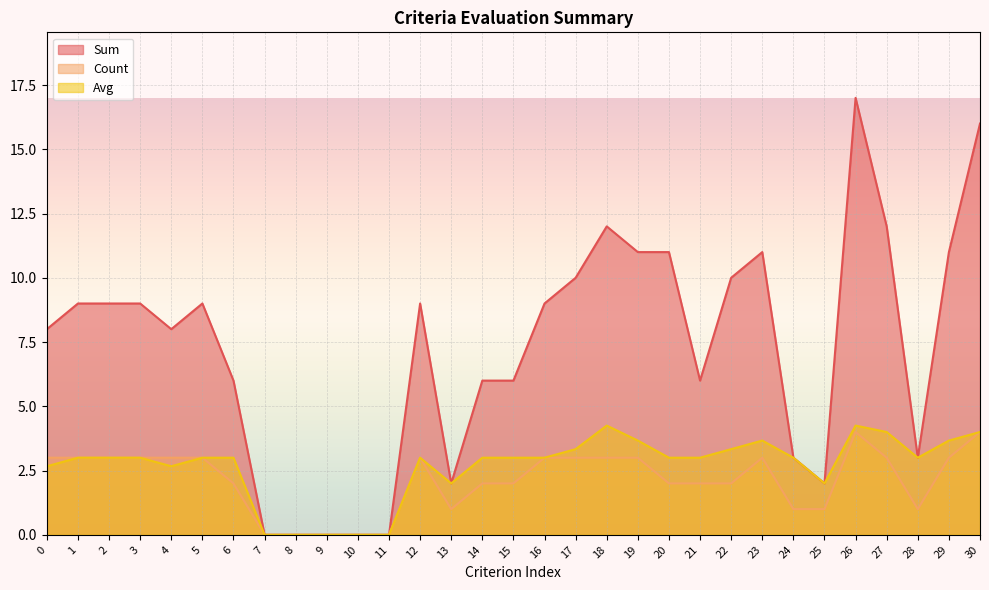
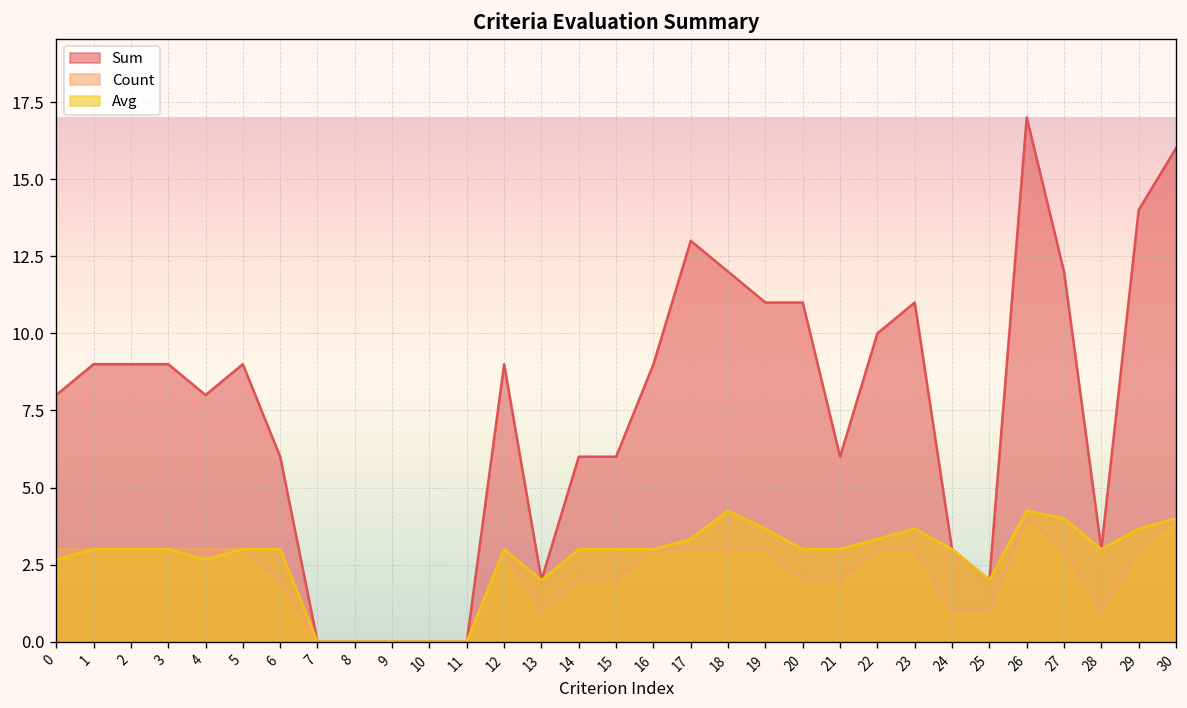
  {
    "Sum": {
      "0": 8,
      "1": 9,
      "2": 9,
      "3": 9,
      "4": 8,
      "5": 9,
      "6": 6,
      "12": 9,
      "14": 6,
      "15": 6,
      "16": 9,
-     "17": 10,
+     "17": 13,
      "18": 12,
      "19": 11,
      "20": 11,
      "21": 6,
      "22": 10,
      "23": 11,
      "26": 17,
      "27": 12,
-     "29": 11,
+     "29": 14,
      "30": 16
    },
    "Count": {
      "0": 3,
      "4": 3,
      "6": 2,
      "13": 1,
      "14": 2,
      "15": 2,
      "17": 3,
      "18": 3,
      "19": 3,
      "20": 2,
      "21": 2,
-     "22": 2,
+     "22": 3,
      "23": 3,
      "24": 1,
      "25": 1,
      "26": 4,
      "27": 3,
      "28": 1,
      "29": 3
    },
    "Avg": {
      "0": 2.7,
      "4": 2.7,
      "6": 3,
      "14": 3,
      "15": 3,
      "17": 3.3,
      "18": 4.3,
      "19": 3.7,
      "20": 3,
      "21": 3,
      "22": 3.3,
      "23": 3.7,
      "26": 4.3,
      "27": 4,
      "29": 3.7
    }
  }
